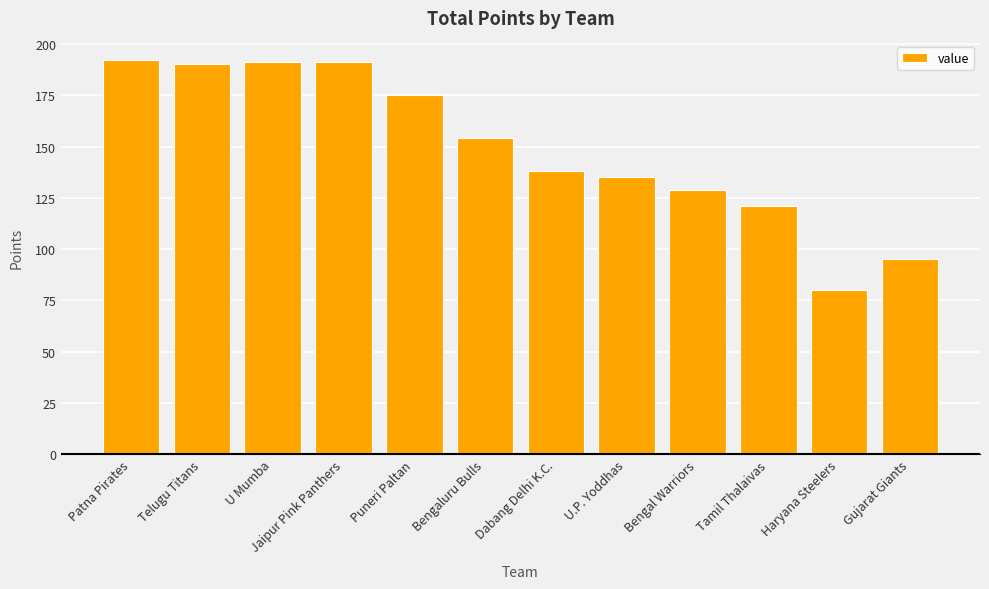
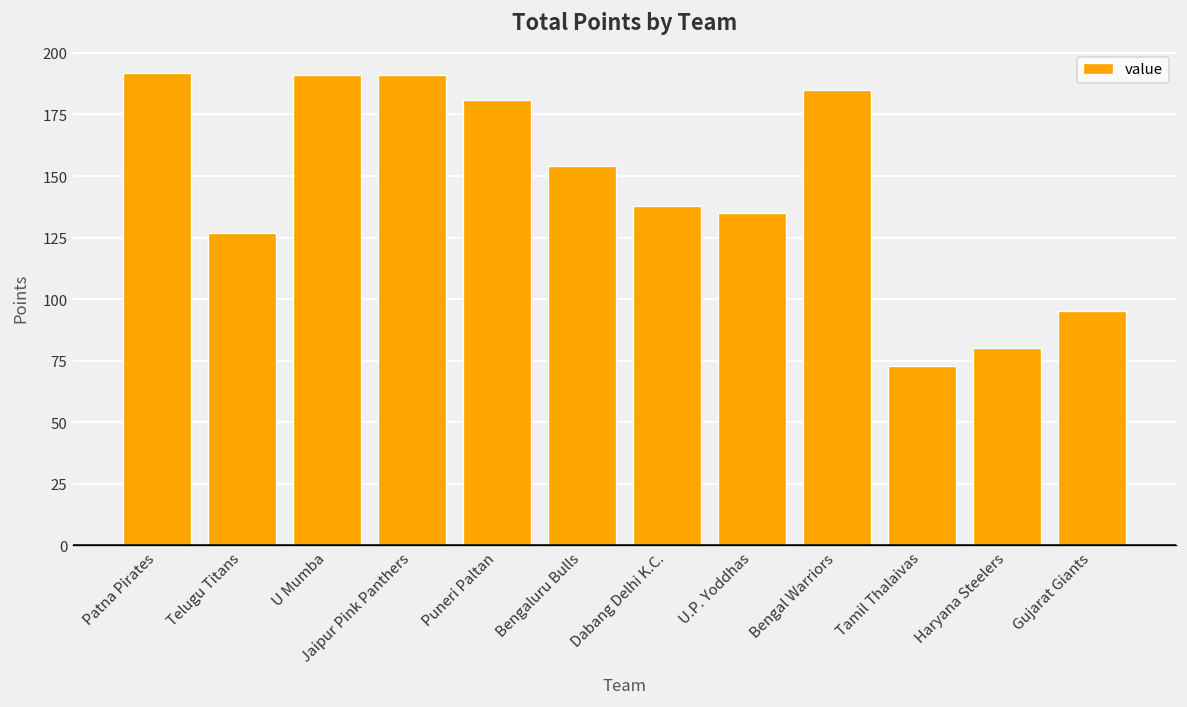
  {
    "Patna Pirates": 192,
-   "Telugu Titans": 190,
+   "Telugu Titans": 127,
    "U Mumba": 191,
    "Jaipur Pink Panthers": 191,
-   "Puneri Paltan": 175,
+   "Puneri Paltan": 181,
    "Bengaluru Bulls": 154,
    "Dabang Delhi K.C.": 138,
    "U.P. Yoddhas": 135,
-   "Bengal Warriors": 129,
-   "Tamil Thalaivas": 121,
+   "Bengal Warriors": 185,
+   "Tamil Thalaivas": 73,
    "Haryana Steelers": 80,
    "Gujarat Giants": 95
  }
